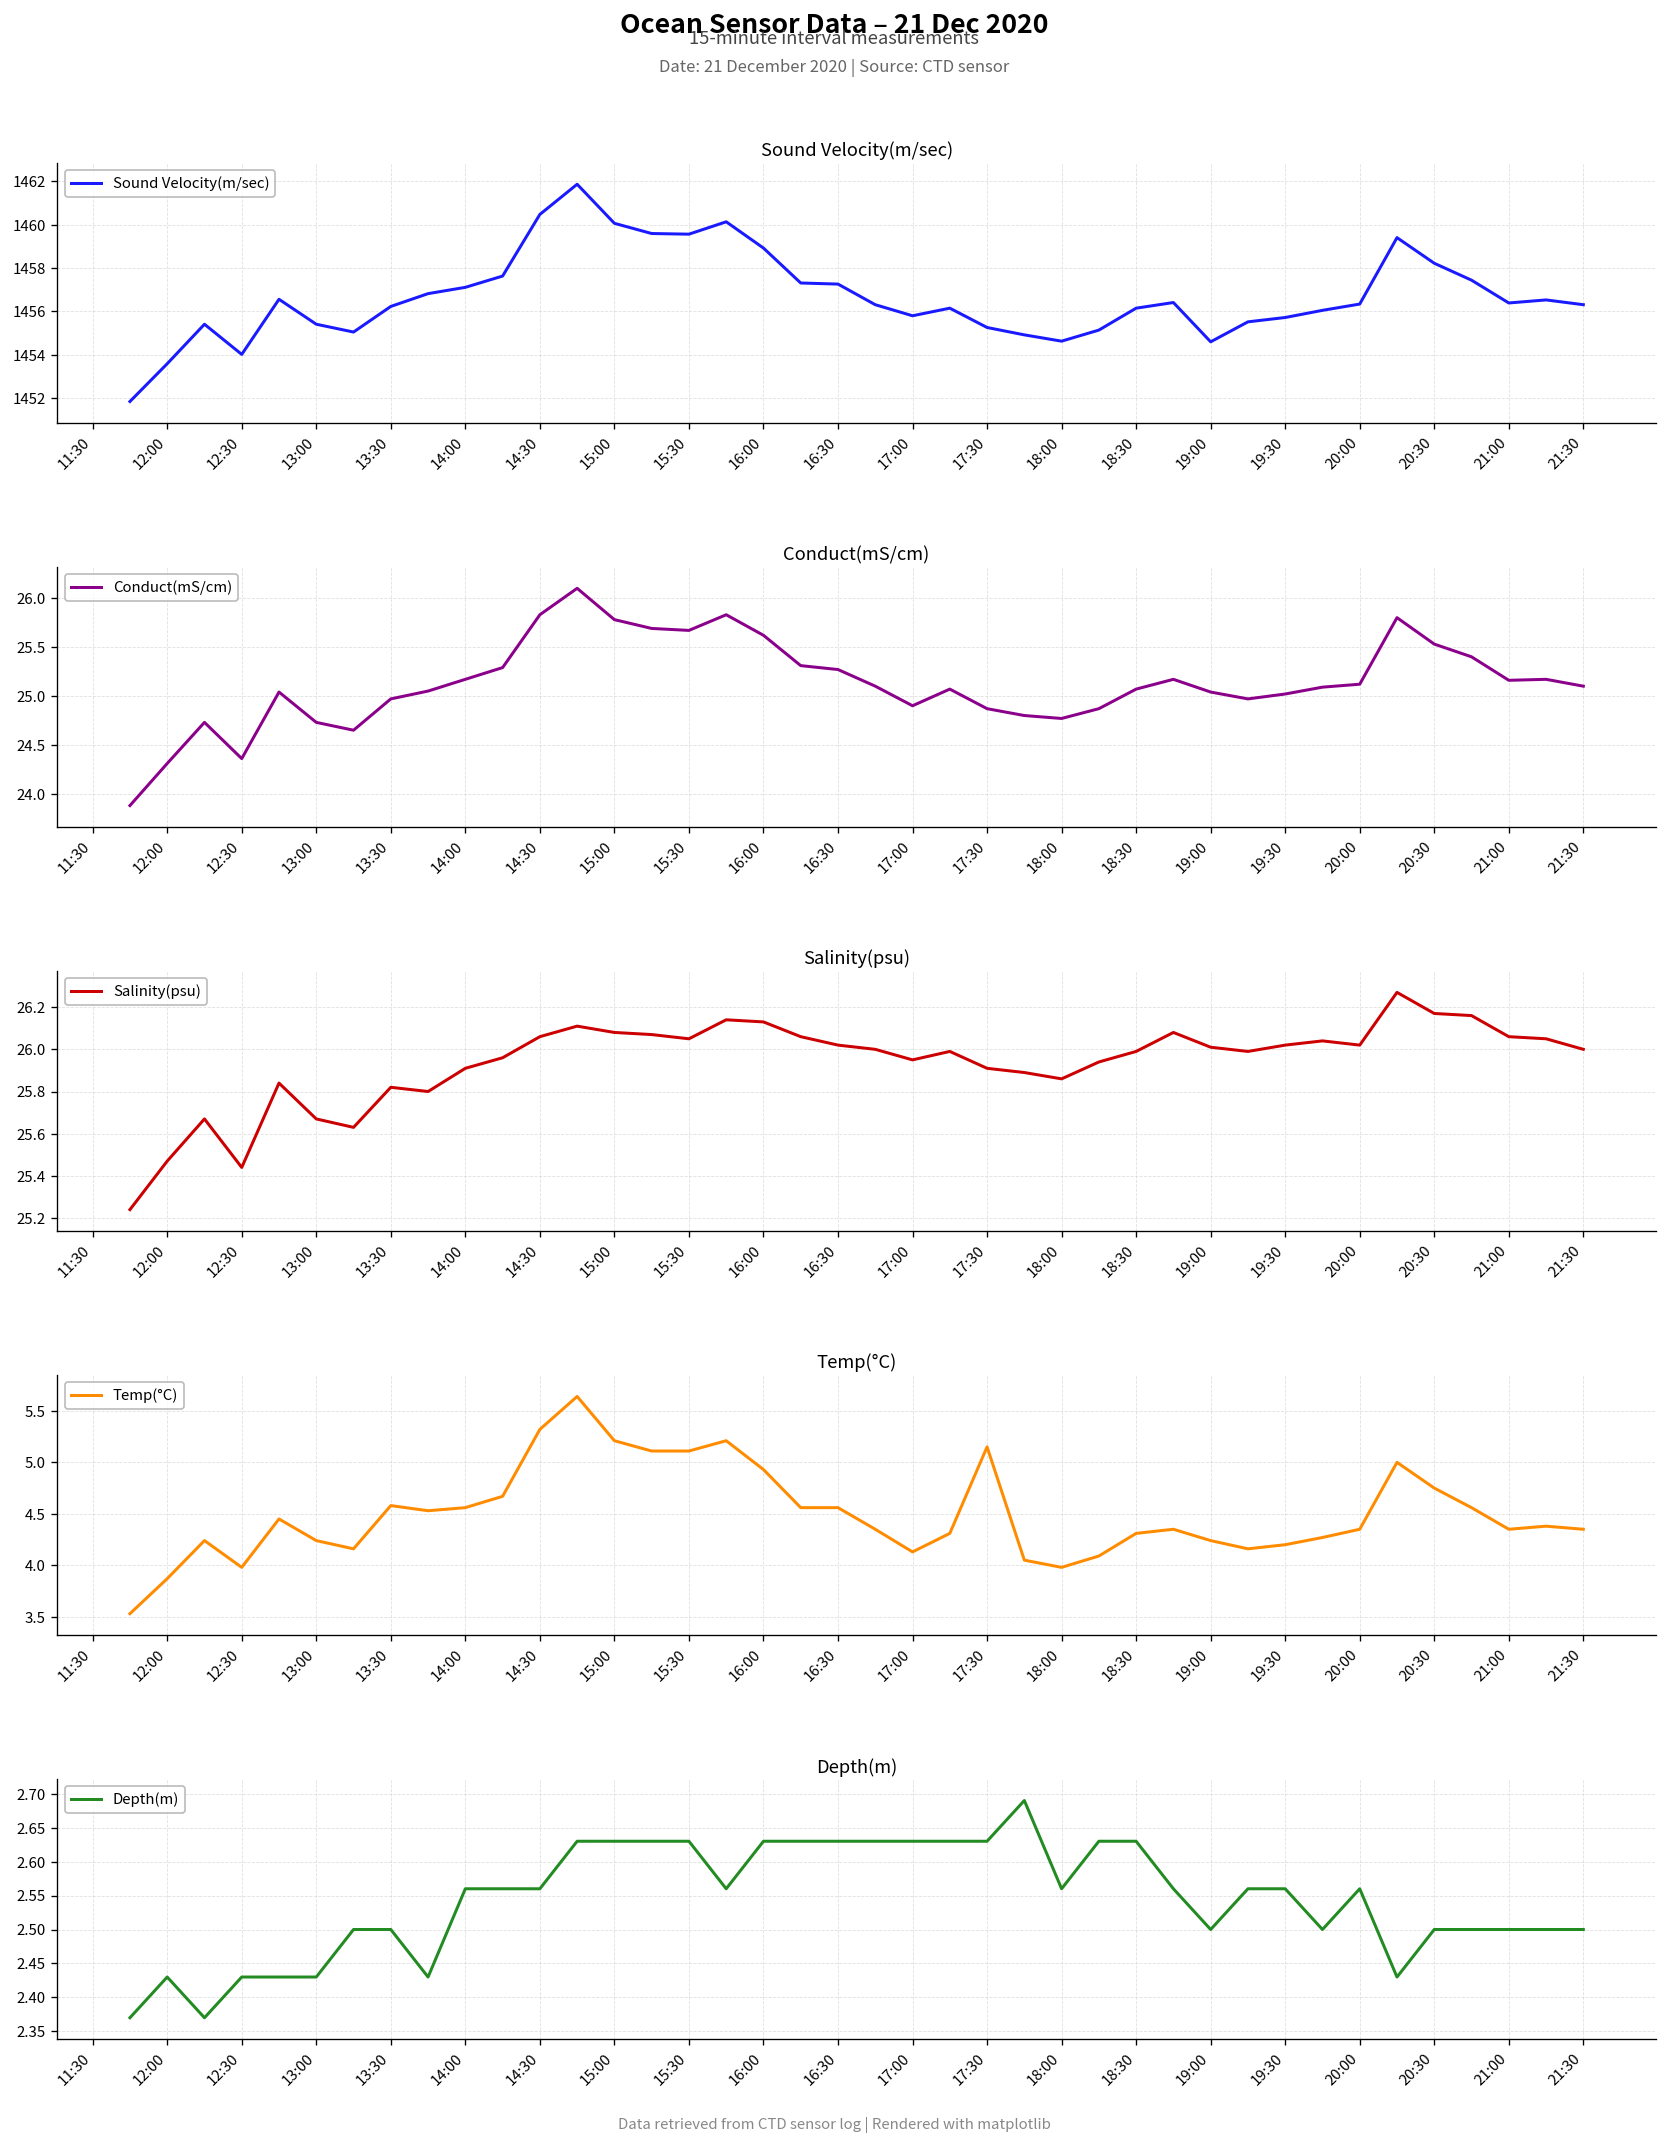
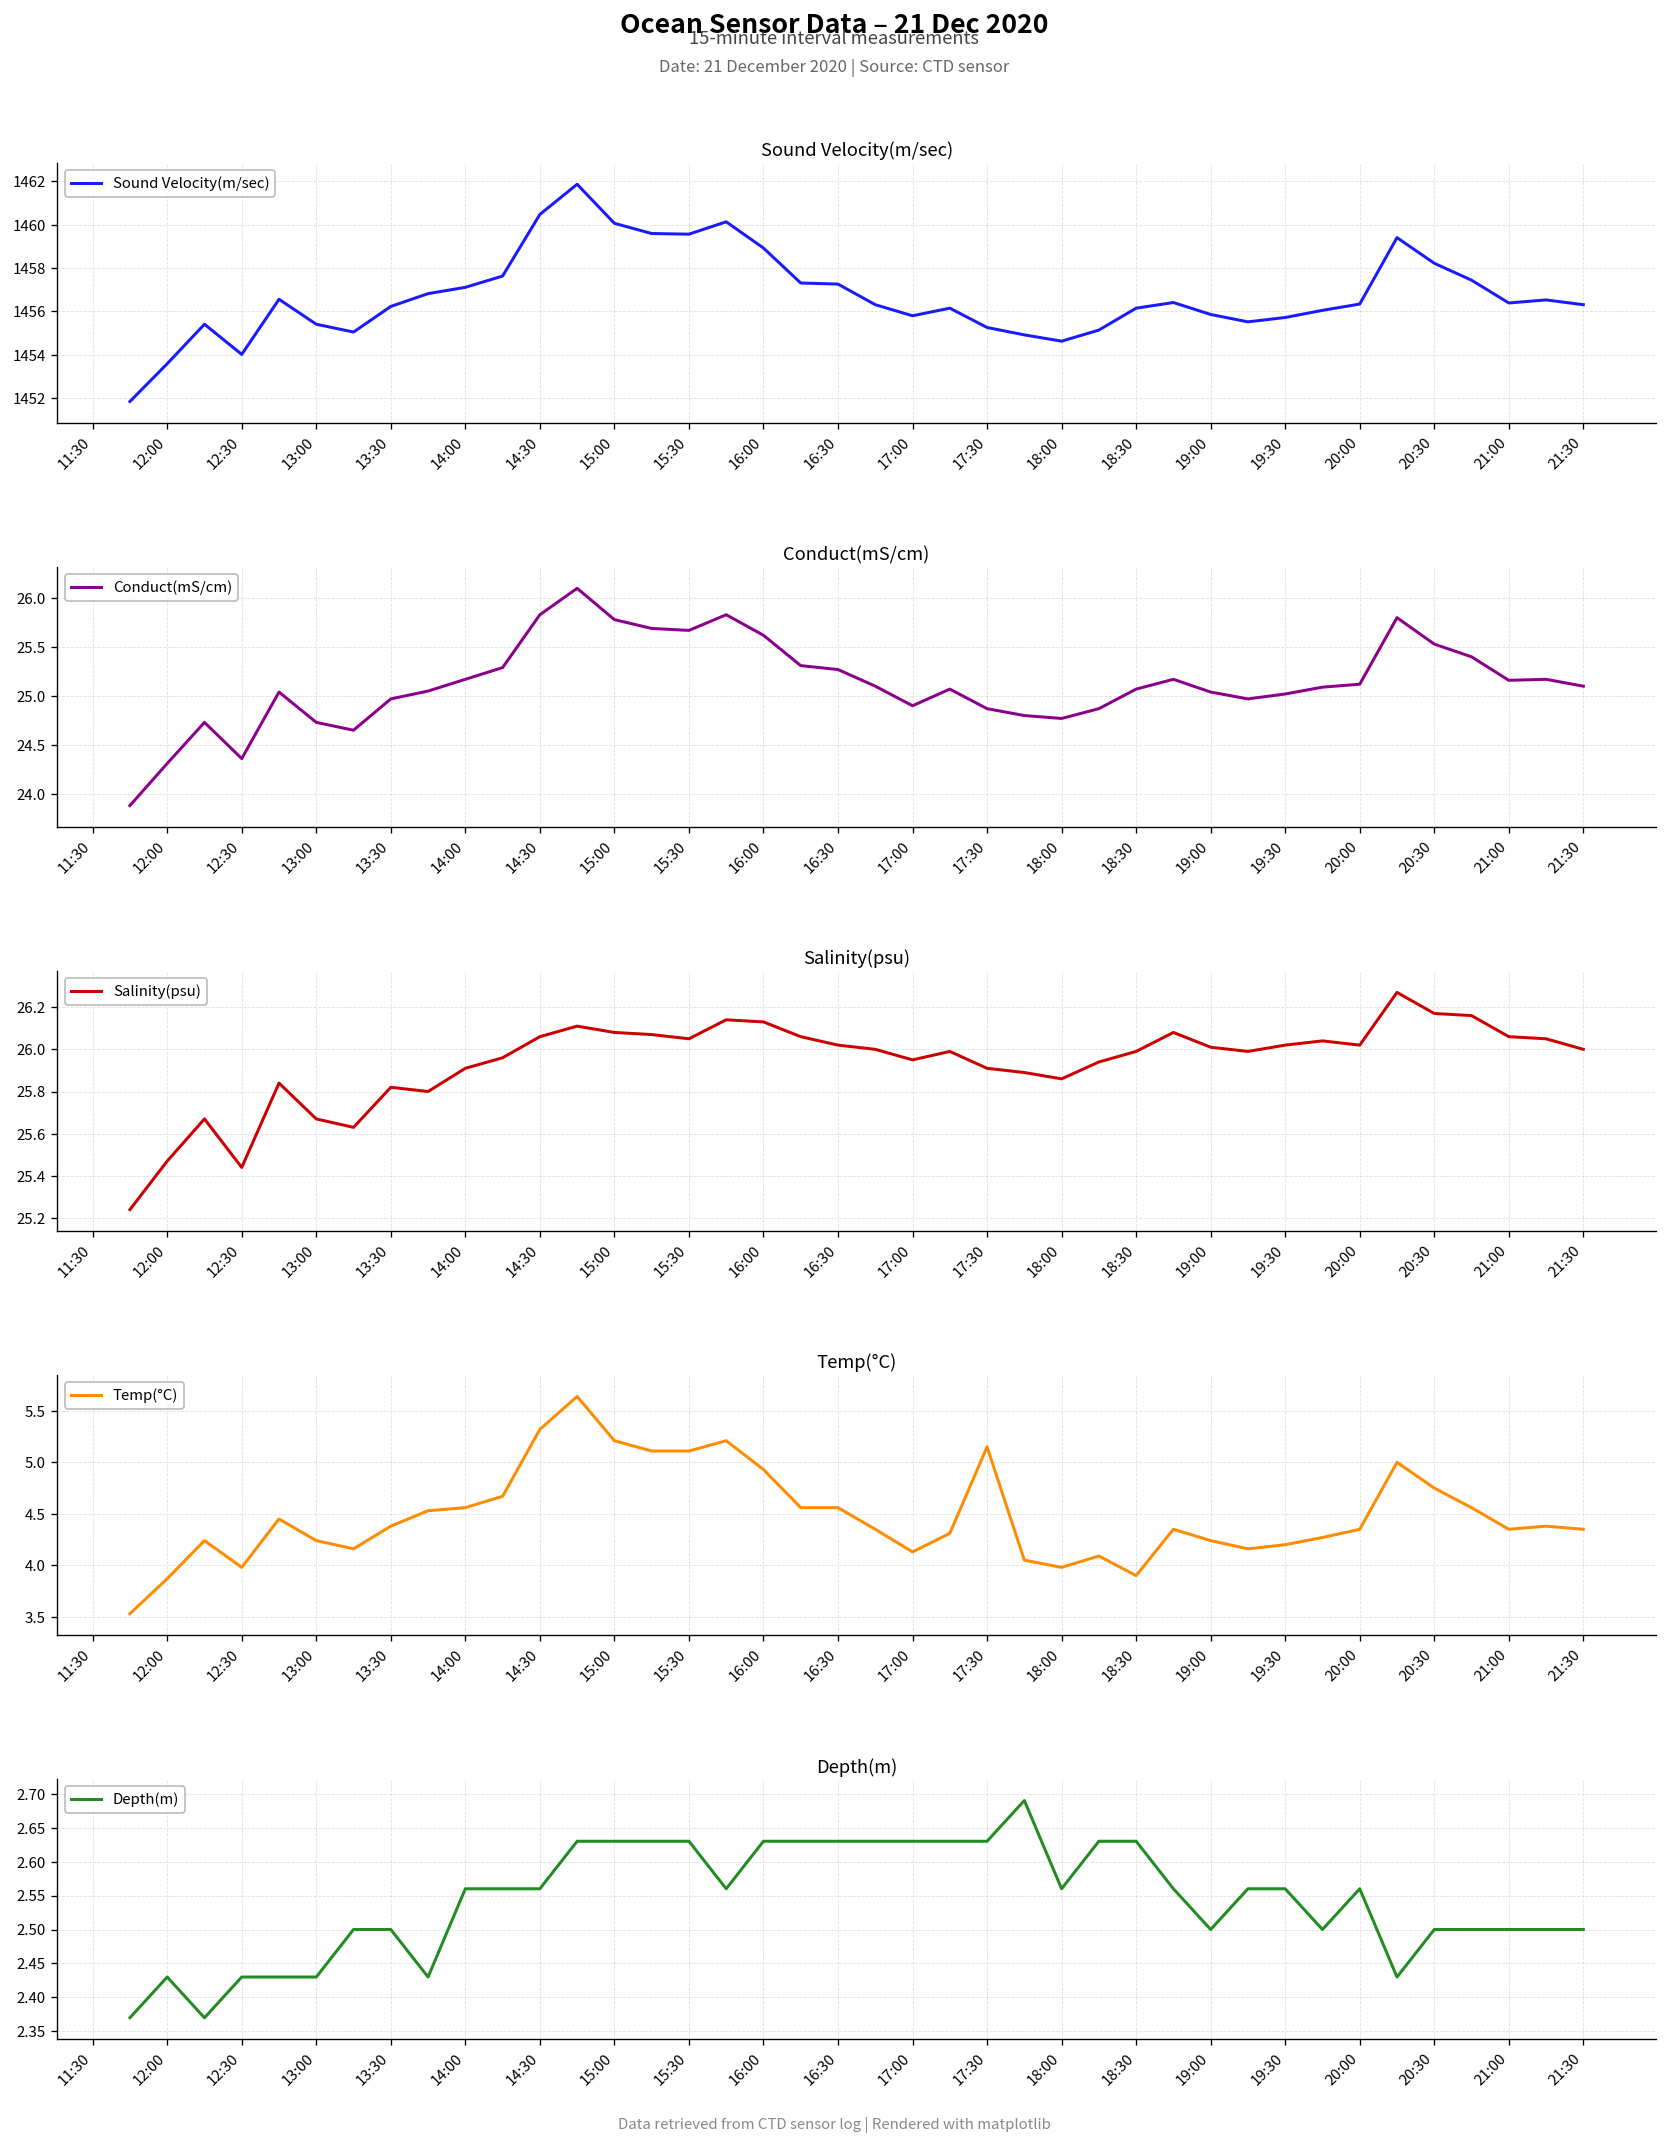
  {
    "Sound Velocity(m/sec)": {
      "12:00": 1453.6,
      "12:30": 1454.0,
      "13:00": 1455.4,
      "13:30": 1456.2,
      "14:00": 1457.1,
      "14:30": 1460.5,
      "15:00": 1460.1,
      "15:30": 1459.6,
      "16:00": 1458.9,
      "16:30": 1457.3,
      "17:00": 1455.8,
      "17:30": 1455.3,
      "18:00": 1454.6,
      "18:30": 1456.2,
-     "19:00": 1454.6,
+     "19:00": 1455.9,
      "19:30": 1455.7,
      "20:00": 1456.3,
      "20:30": 1458.2,
      "21:00": 1456.4,
      "21:30": 1456.3
    },
    "Conduct(mS/cm)": {
      "12:00": 24.3,
      "12:30": 24.4,
      "13:00": 24.7,
      "13:30": 25.0,
      "14:00": 25.2,
      "14:30": 25.8,
      "15:00": 25.8,
      "15:30": 25.7,
      "16:00": 25.6,
      "16:30": 25.3,
      "17:00": 24.9,
      "17:30": 24.9,
      "18:00": 24.8,
      "18:30": 25.1,
      "19:00": 25.0,
      "19:30": 25.0,
      "20:00": 25.1,
      "20:30": 25.5,
      "21:00": 25.2,
      "21:30": 25.1
    },
    "Salinity(psu)": {
      "12:00": 25.47,
      "12:30": 25.44,
      "13:00": 25.67,
      "13:30": 25.82,
      "14:00": 25.91,
      "14:30": 26.06,
      "15:00": 26.08,
      "15:30": 26.05,
      "16:00": 26.13,
      "16:30": 26.02,
      "17:00": 25.95,
      "17:30": 25.91,
      "18:00": 25.86,
      "18:30": 25.99,
      "19:00": 26.01,
      "19:30": 26.02,
      "20:00": 26.02,
      "20:30": 26.17,
      "21:00": 26.06,
      "21:30": 26.00
    },
    "Temp(°C)": {
      "12:00": 3.9,
      "12:30": 4.0,
      "13:00": 4.2,
-     "13:30": 4.6,
+     "13:30": 4.4,
      "14:00": 4.6,
      "14:30": 5.3,
      "15:00": 5.2,
      "15:30": 5.1,
      "16:00": 4.9,
      "16:30": 4.6,
      "17:00": 4.1,
      "17:30": 5.2,
      "18:00": 4.0,
-     "18:30": 4.3,
+     "18:30": 3.9,
      "19:00": 4.2,
      "19:30": 4.2,
      "20:00": 4.4,
      "20:30": 4.8,
      "21:00": 4.4,
      "21:30": 4.4
    },
    "Depth(m)": {
      "12:00": 2.43,
      "12:30": 2.43,
      "13:00": 2.43,
      "13:30": 2.50,
      "14:00": 2.56,
      "14:30": 2.56,
      "15:00": 2.63,
      "15:30": 2.63,
      "16:00": 2.63,
      "16:30": 2.63,
      "17:00": 2.63,
      "17:30": 2.63,
      "18:00": 2.56,
      "18:30": 2.63,
      "19:00": 2.50,
      "19:30": 2.56,
      "20:00": 2.56,
      "20:30": 2.50,
      "21:00": 2.50,
      "21:30": 2.50
    }
  }
